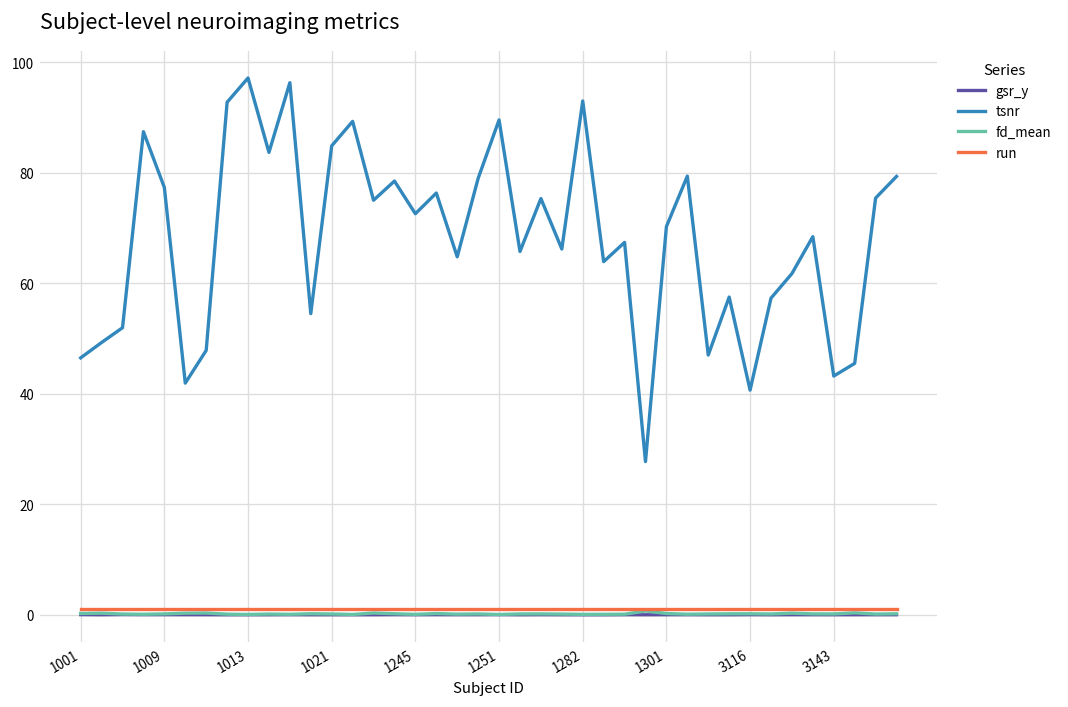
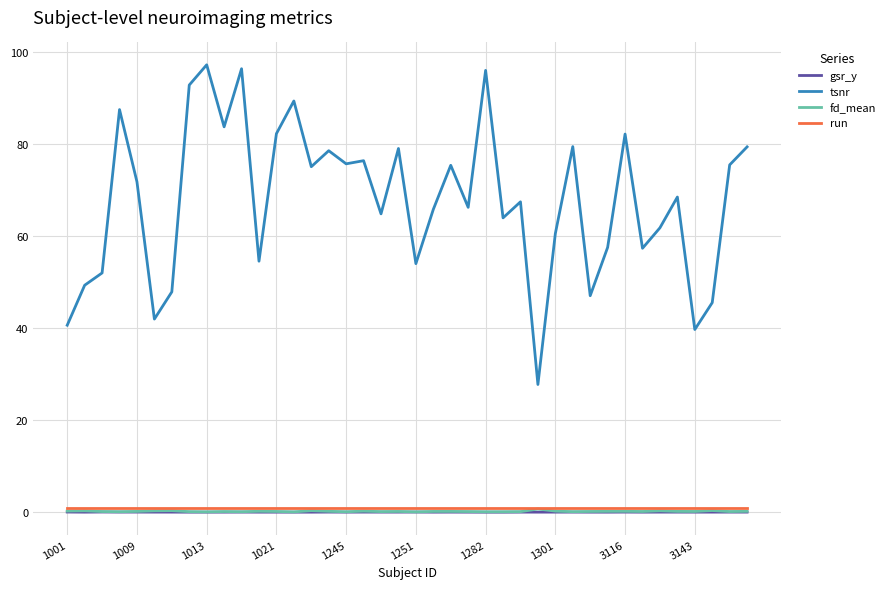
  {
    "tsnr": {
-     "1001": 47,
-     "1009": 77,
+     "1001": 41,
+     "1009": 72,
      "1013": 97,
-     "1021": 85,
-     "1245": 73,
-     "1251": 90,
-     "1282": 93,
-     "1301": 70,
-     "3116": 41,
-     "3143": 43
+     "1021": 82,
+     "1245": 76,
+     "1251": 54,
+     "1282": 96,
+     "1301": 61,
+     "3116": 82,
+     "3143": 40
    },
    "run": {
      "1001": 1,
      "1009": 1,
      "1013": 1,
      "1021": 1,
      "1245": 1,
      "1251": 1,
      "1282": 1,
      "1301": 1,
      "3116": 1,
      "3143": 1
    }
  }
